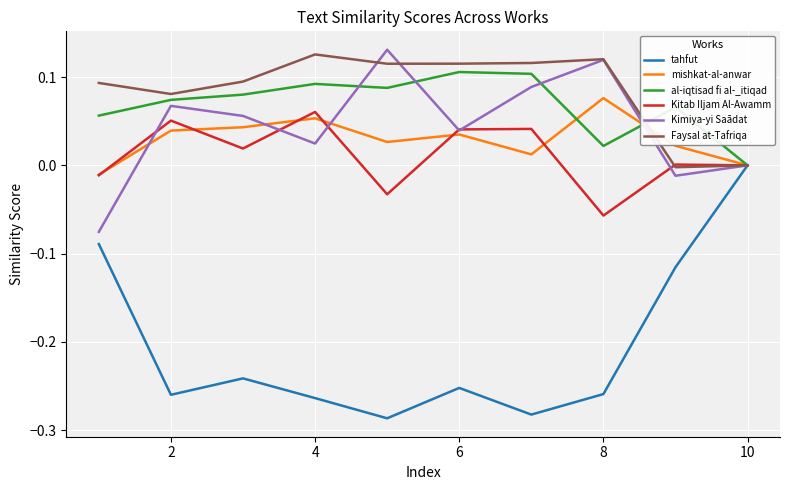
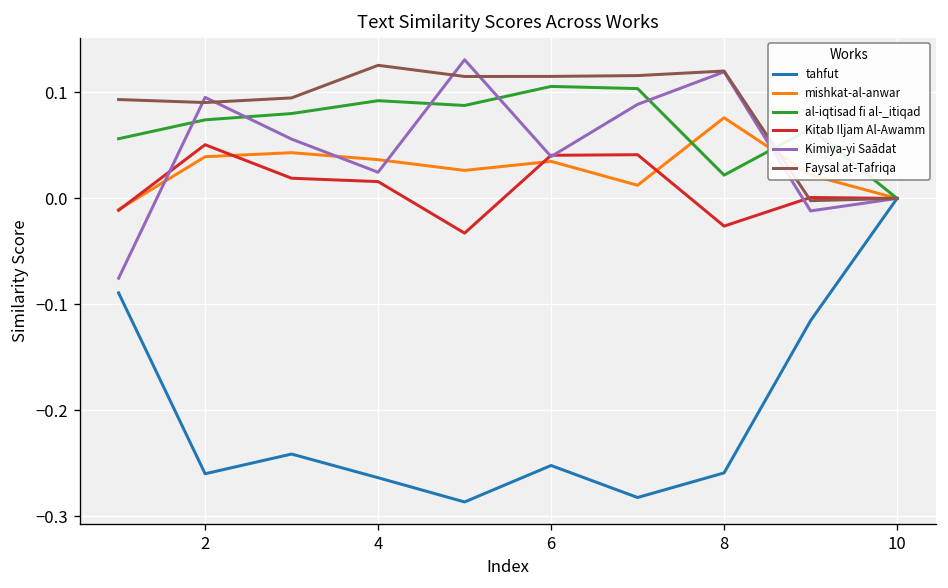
  {
    "tahfut": {
      "2": -0.26,
      "4": -0.26,
      "6": -0.25,
      "8": -0.26
    },
    "mishkat-al-anwar": {
      "2": 0.04,
-     "4": 0.05,
+     "4": 0.04,
      "6": 0.03,
      "8": 0.08
    },
    "al-iqtisad fi al-_itiqad": {
      "2": 0.07,
      "4": 0.09,
      "6": 0.11,
      "8": 0.02
    },
    "Kitab Iljam Al-Awamm": {
      "2": 0.05,
-     "4": 0.06,
-     "8": -0.06
+     "4": 0.02,
+     "8": -0.03
    },
    "Kimiya-yi Saādat": {
-     "2": 0.07,
+     "2": 0.10,
      "4": 0.02
    },
    "Faysal at-Tafriqa": {
-     "2": 0.08,
+     "2": 0.09,
      "4": 0.13,
      "6": 0.12
    }
  }
